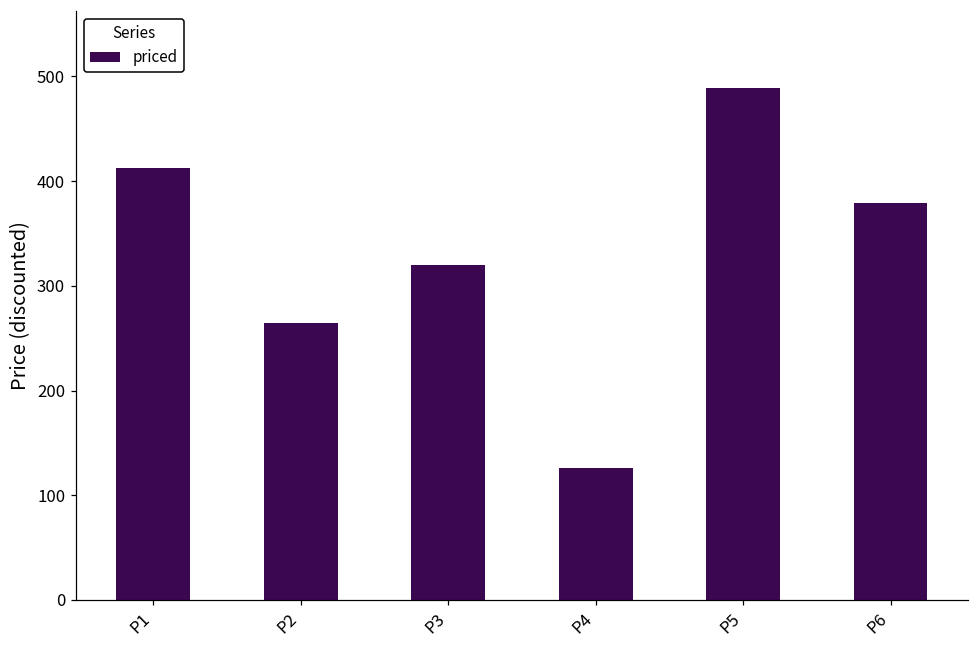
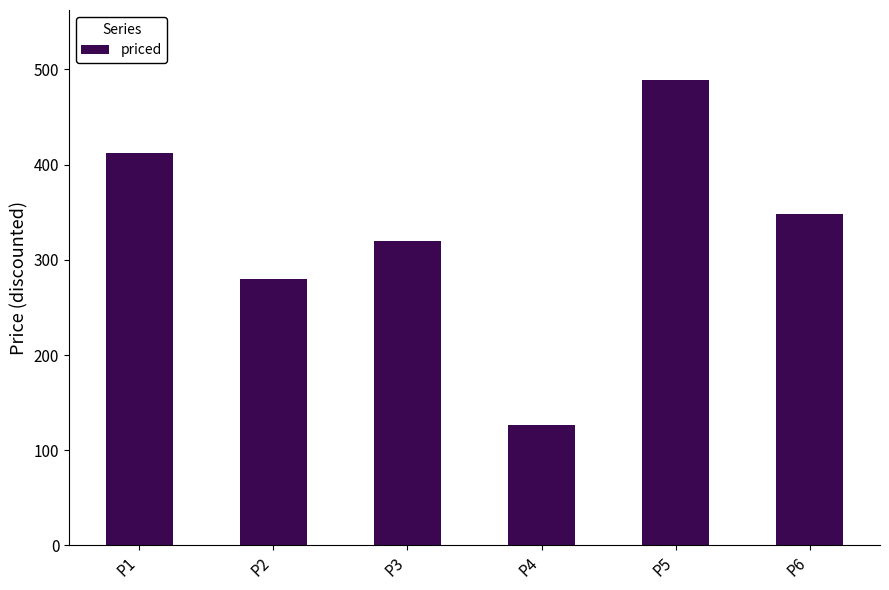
  {
    "P1": 410,
-   "P2": 260,
+   "P2": 280,
    "P3": 320,
    "P4": 130,
    "P5": 490,
-   "P6": 380
+   "P6": 350
  }
